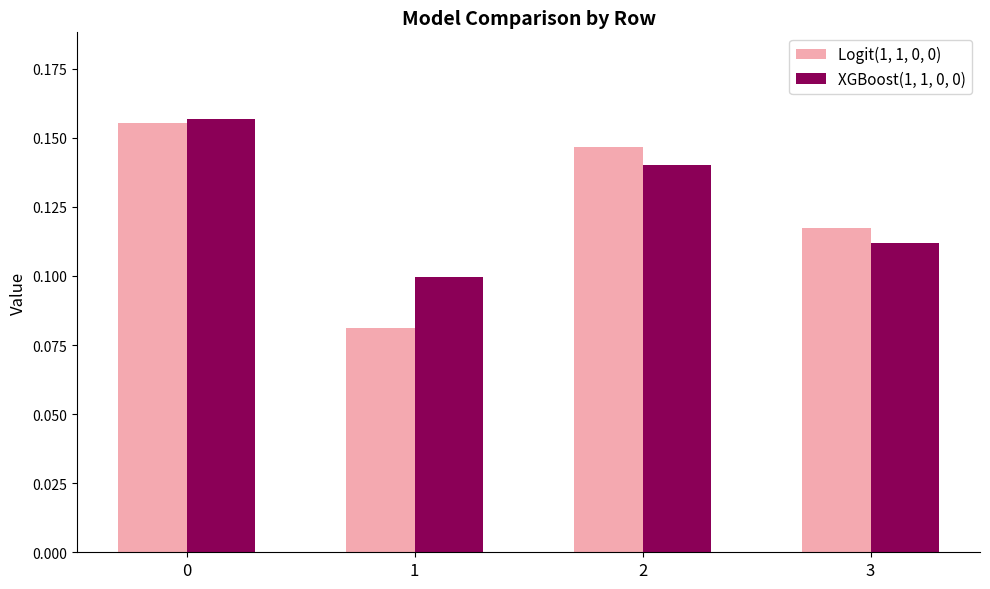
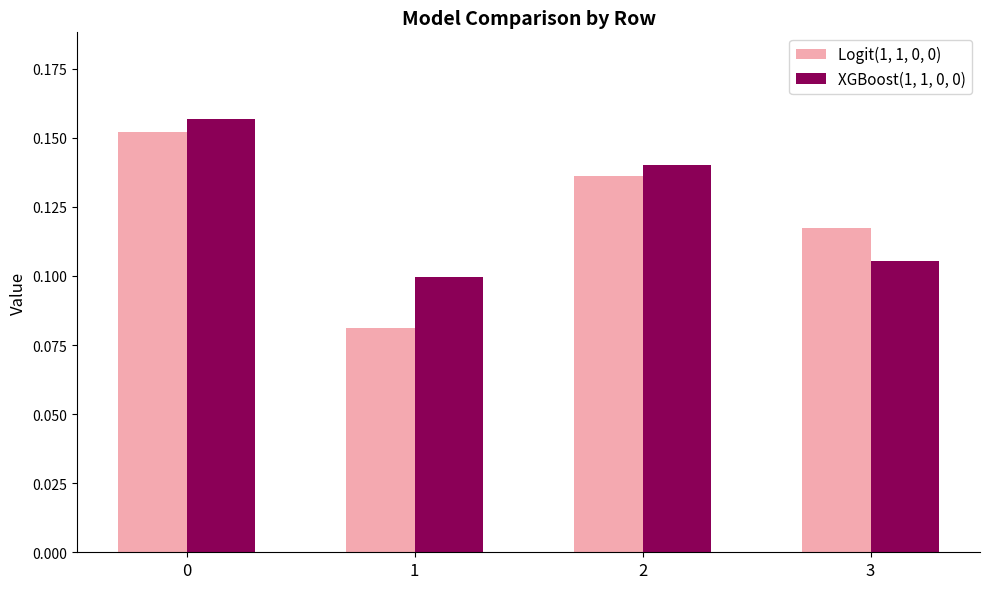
  {
    "Logit(1, 1, 0, 0)": {
-     "0": 0.155,
+     "0": 0.152,
      "1": 0.081,
-     "2": 0.147,
+     "2": 0.136,
      "3": 0.117
    },
    "XGBoost(1, 1, 0, 0)": {
      "0": 0.157,
      "1": 0.100,
      "2": 0.140,
-     "3": 0.112
+     "3": 0.105
    }
  }
